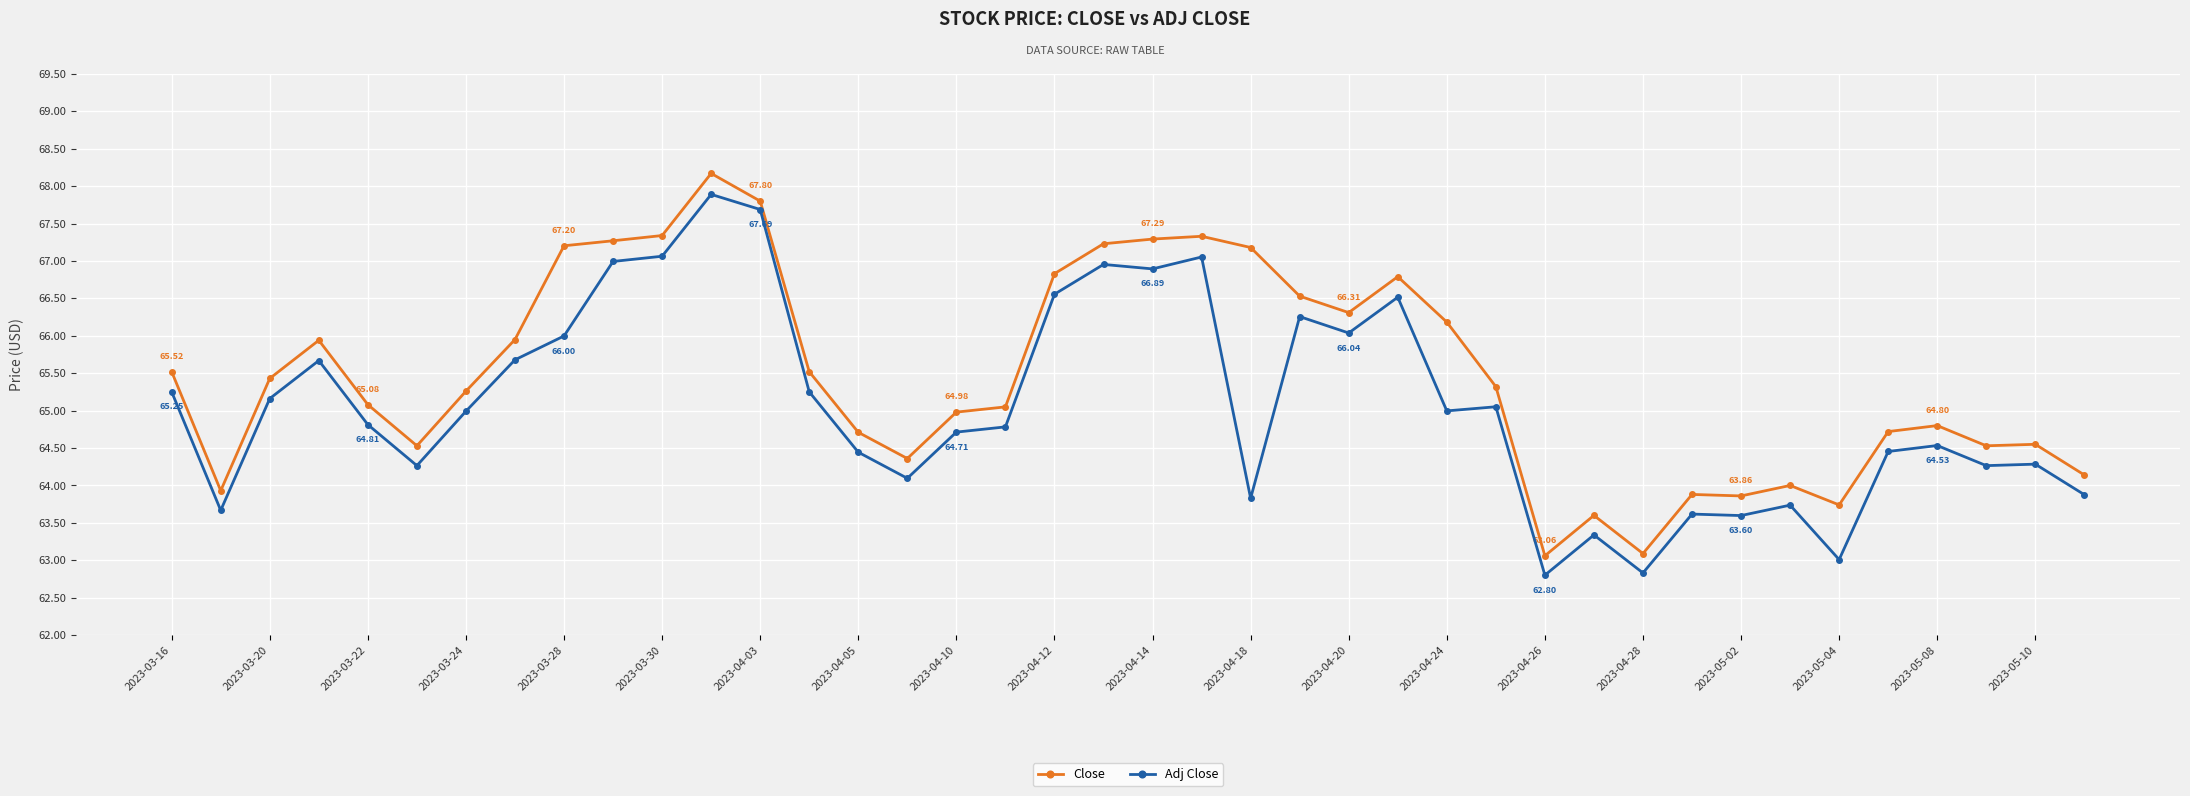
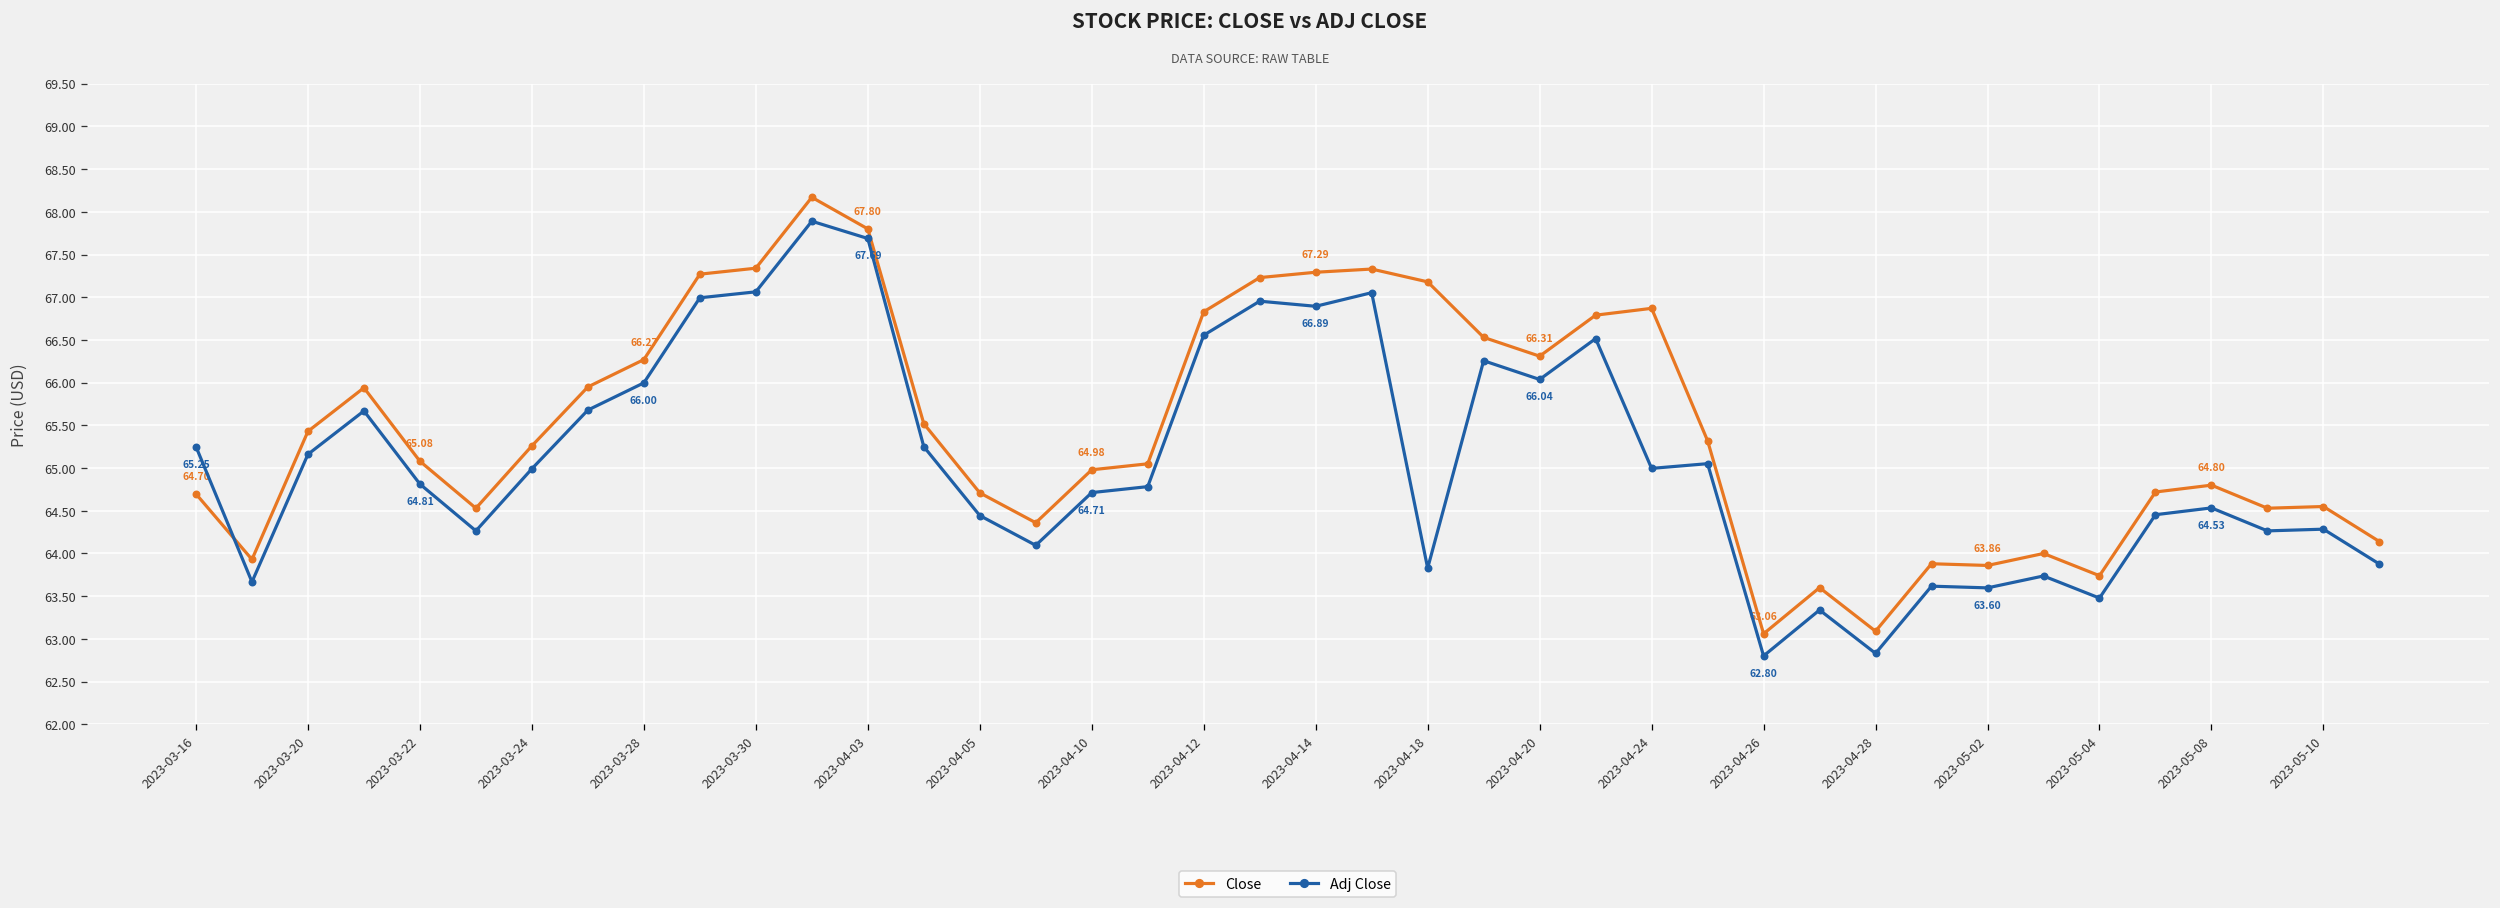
  {
    "Close": {
-     "2023-03-16": 65.52,
+     "2023-03-16": 64.70,
      "2023-03-22": 65.08,
-     "2023-03-28": 67.20,
+     "2023-03-28": 66.27,
      "2023-04-03": 67.80,
      "2023-04-10": 64.98,
      "2023-04-14": 67.29,
      "2023-04-20": 66.31,
-     "2023-04-24": 66.2,
+     "2023-04-24": 66.9,
      "2023-04-26": 63.06,
      "2023-05-02": 63.86,
      "2023-05-08": 64.80
    },
    "Adj Close": {
      "2023-03-20": 65.2,
      "2023-03-24": 65.0,
      "2023-03-30": 67.1,
      "2023-04-05": 64.4,
      "2023-04-12": 66.6,
      "2023-04-18": 63.8,
      "2023-04-24": 65.0,
      "2023-04-28": 62.8,
-     "2023-05-04": 63.0,
+     "2023-05-04": 63.5,
      "2023-05-10": 64.3
    }
  }
